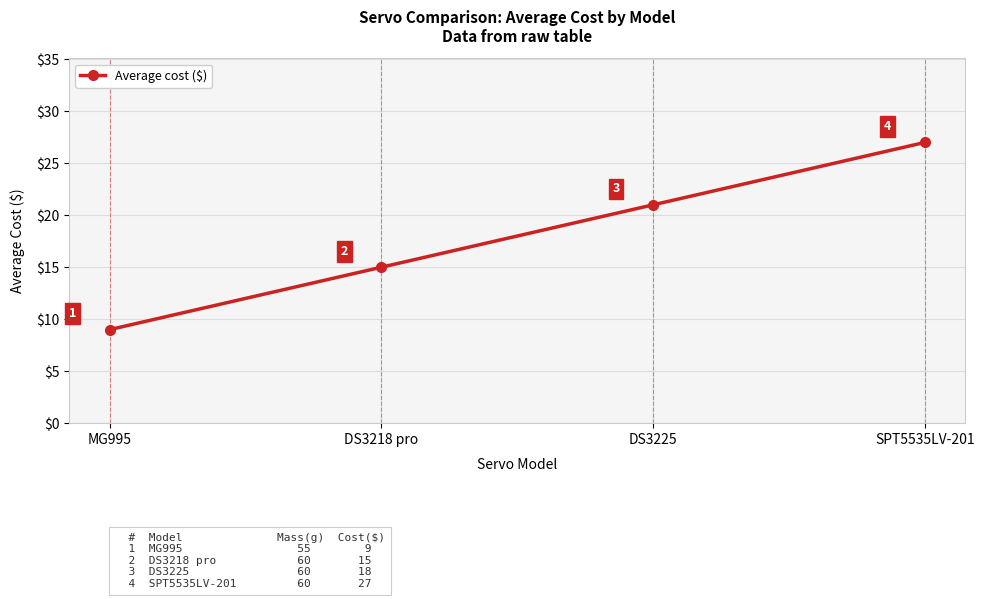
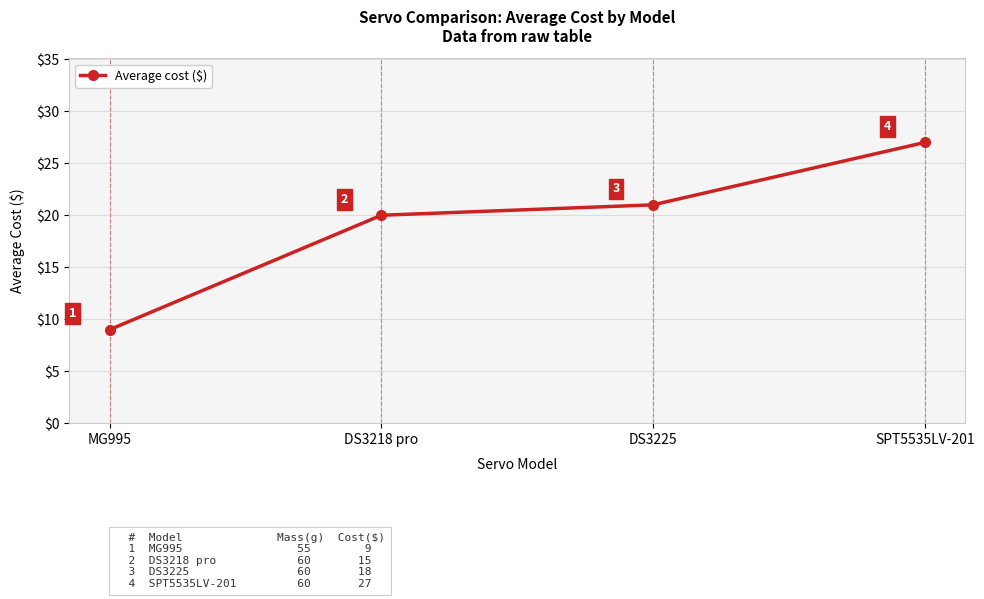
  {
    "MG995": "$9",
-   "DS3218 pro": "$15",
+   "DS3218 pro": "$20",
    "DS3225": "$21",
    "SPT5535LV-201": "$27"
  }
